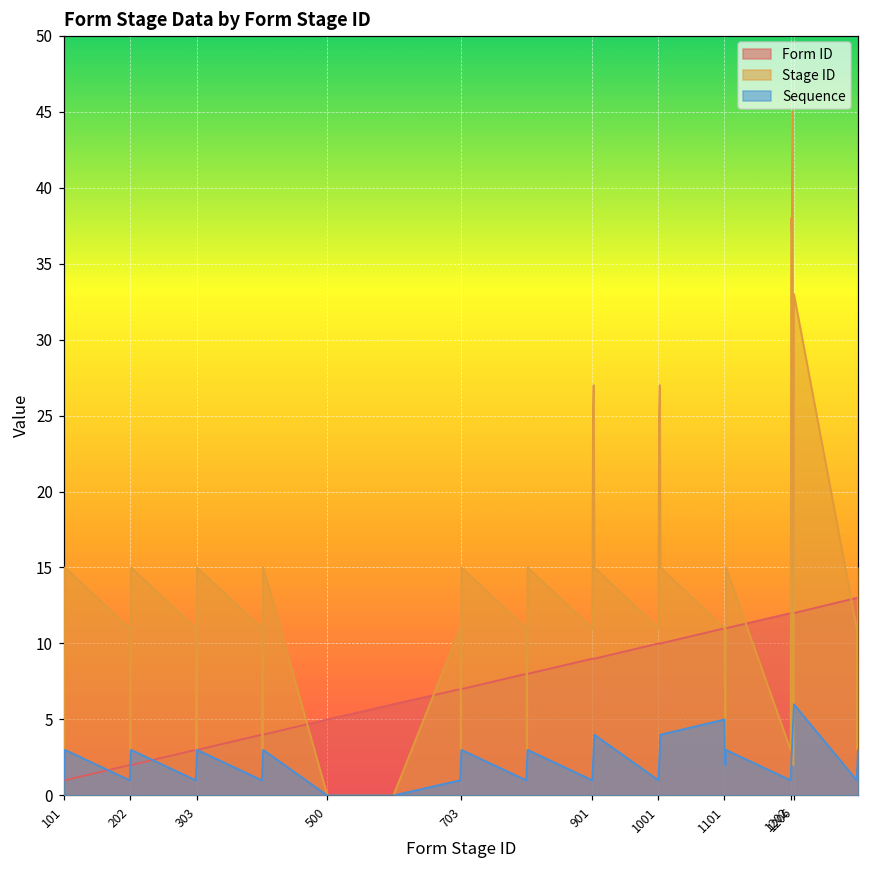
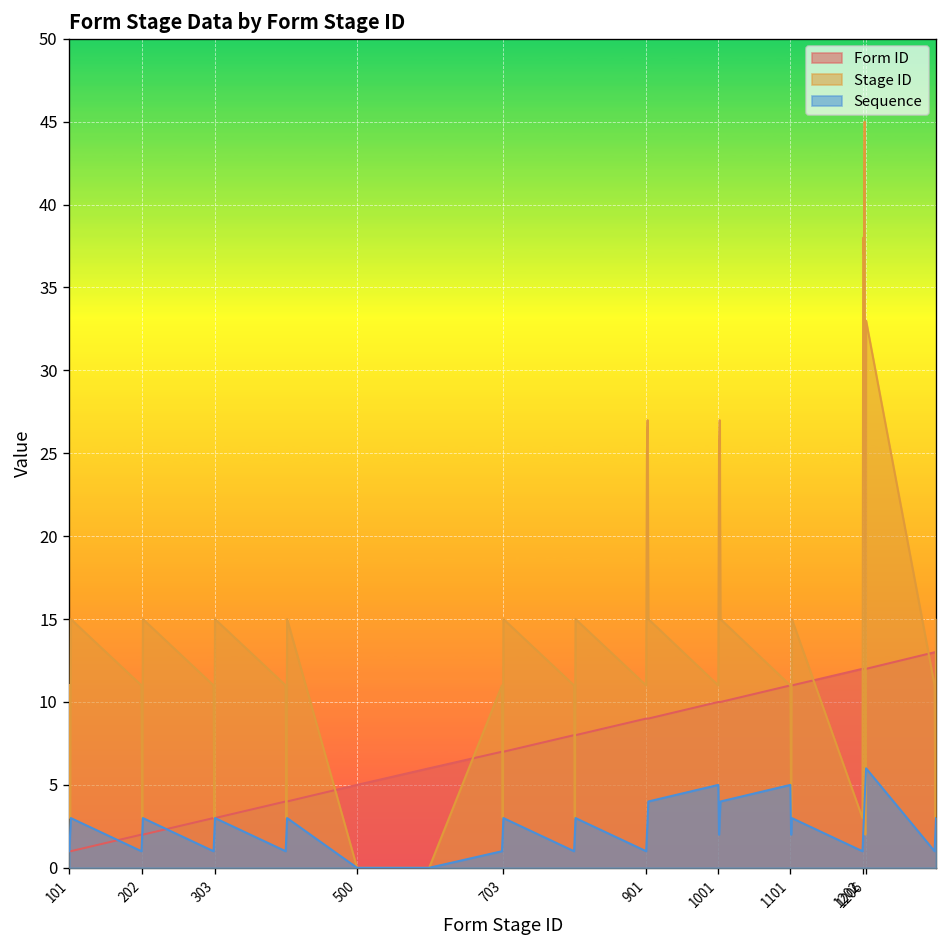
  {
    "Sequence": {
      "901": 1,
-     "1001": 1,
+     "1001": 5,
      "1101": 5,
      "1206": 6
    }
  }
